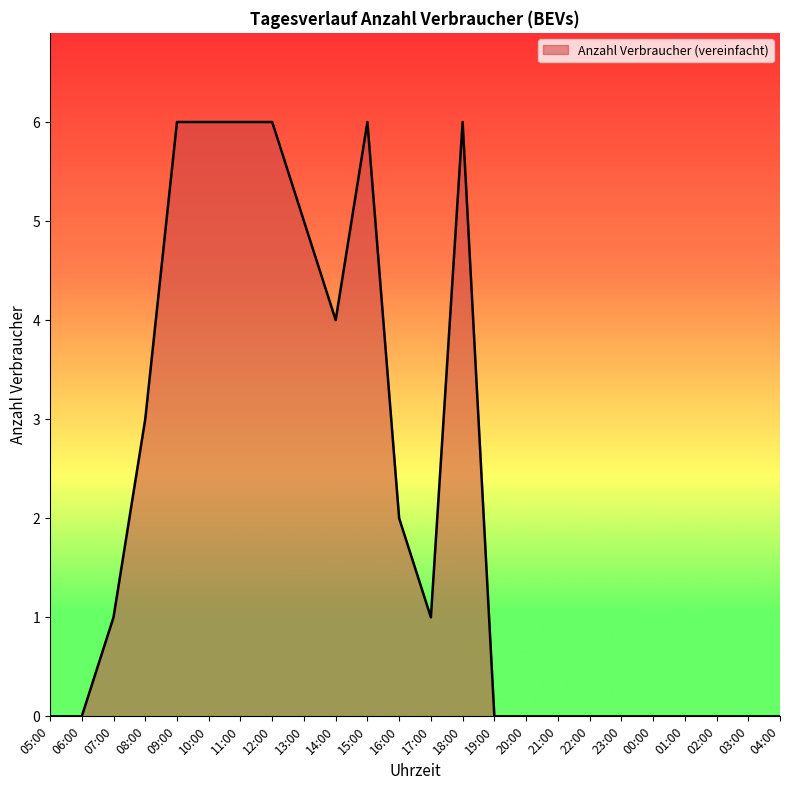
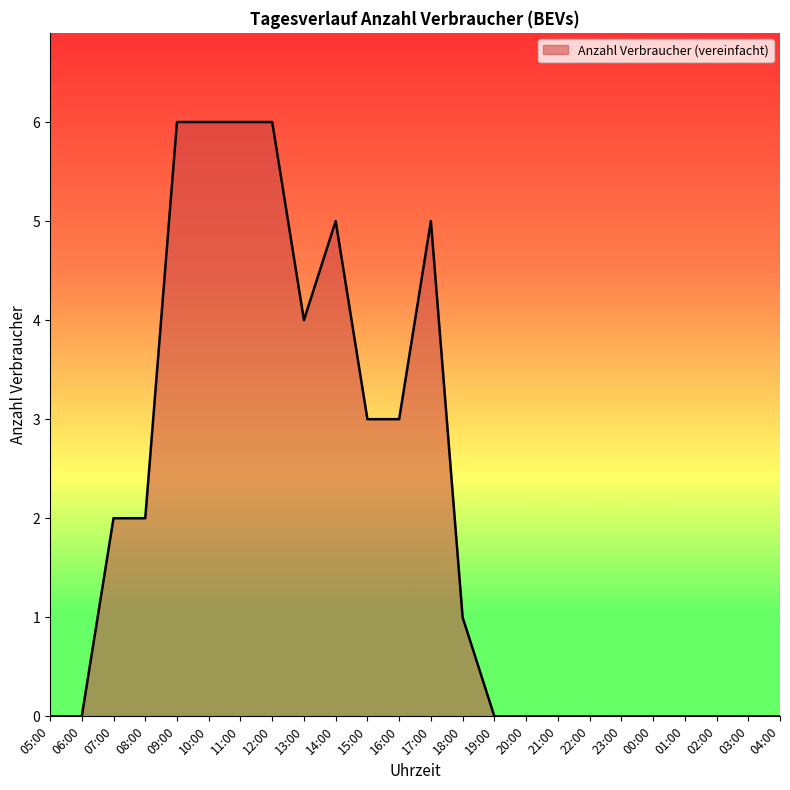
  {
    "05:00": 0,
    "06:00": 0,
-   "07:00": 1,
-   "08:00": 3,
+   "07:00": 2,
+   "08:00": 2,
    "09:00": 6,
    "10:00": 6,
    "11:00": 6,
    "12:00": 6,
-   "13:00": 5,
-   "14:00": 4,
-   "15:00": 6,
-   "16:00": 2,
-   "17:00": 1,
-   "18:00": 6,
+   "13:00": 4,
+   "14:00": 5,
+   "15:00": 3,
+   "16:00": 3,
+   "17:00": 5,
+   "18:00": 1,
    "19:00": 0,
    "20:00": 0,
    "21:00": 0,
    "22:00": 0,
    "23:00": 0,
    "00:00": 0,
    "01:00": 0,
    "02:00": 0,
    "03:00": 0,
    "04:00": 0
  }
